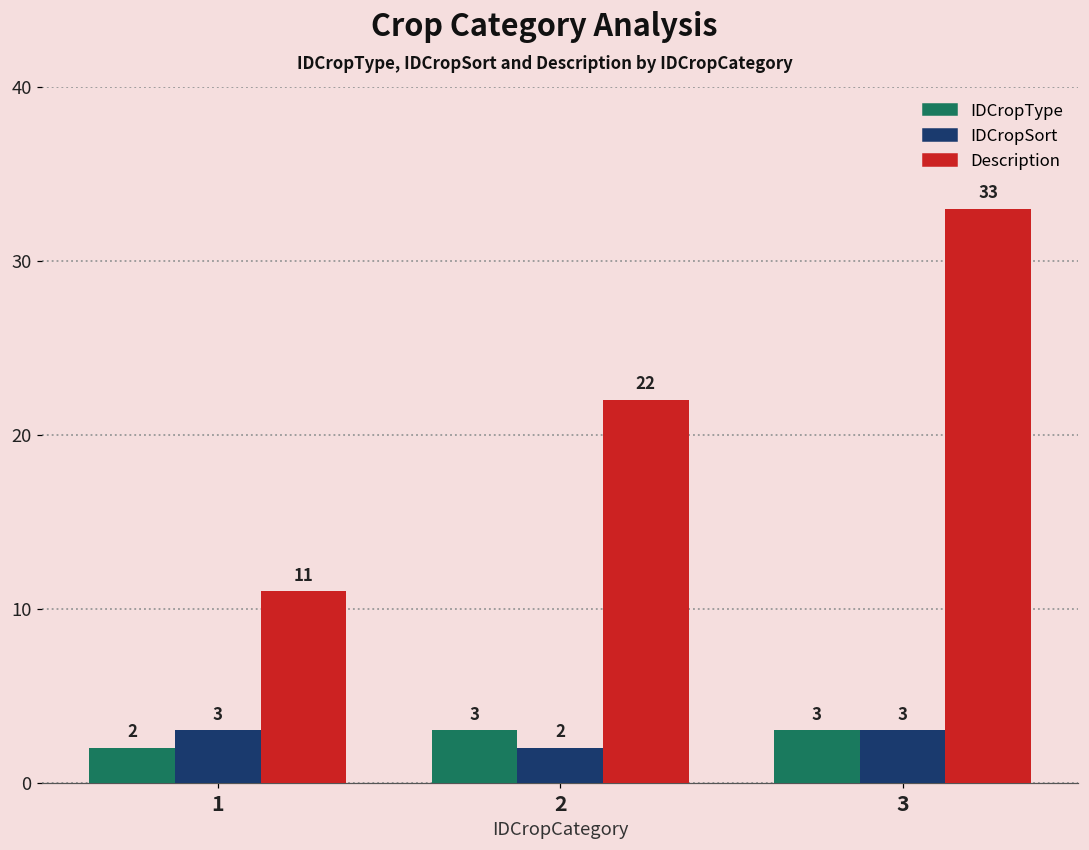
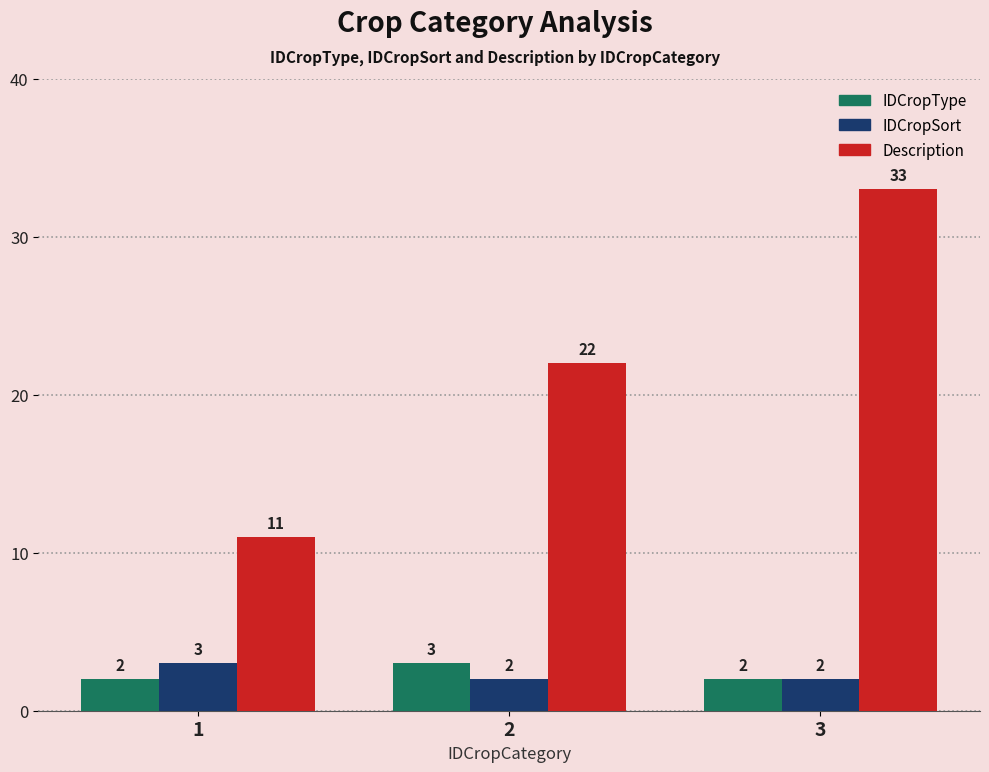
  {
    "IDCropType": {
      "1": 2,
      "2": 3,
-     "3": 3
+     "3": 2
    },
    "IDCropSort": {
      "1": 3,
      "2": 2,
-     "3": 3
+     "3": 2
    },
    "Description": {
      "1": 11,
      "2": 22,
      "3": 33
    }
  }
